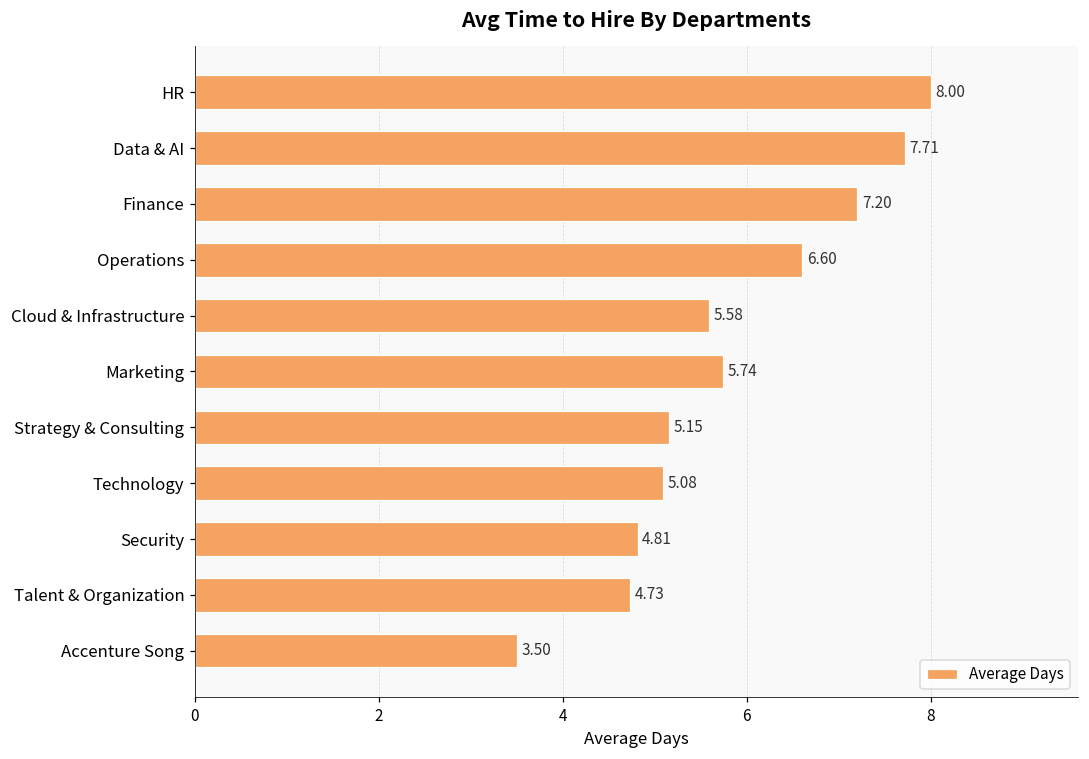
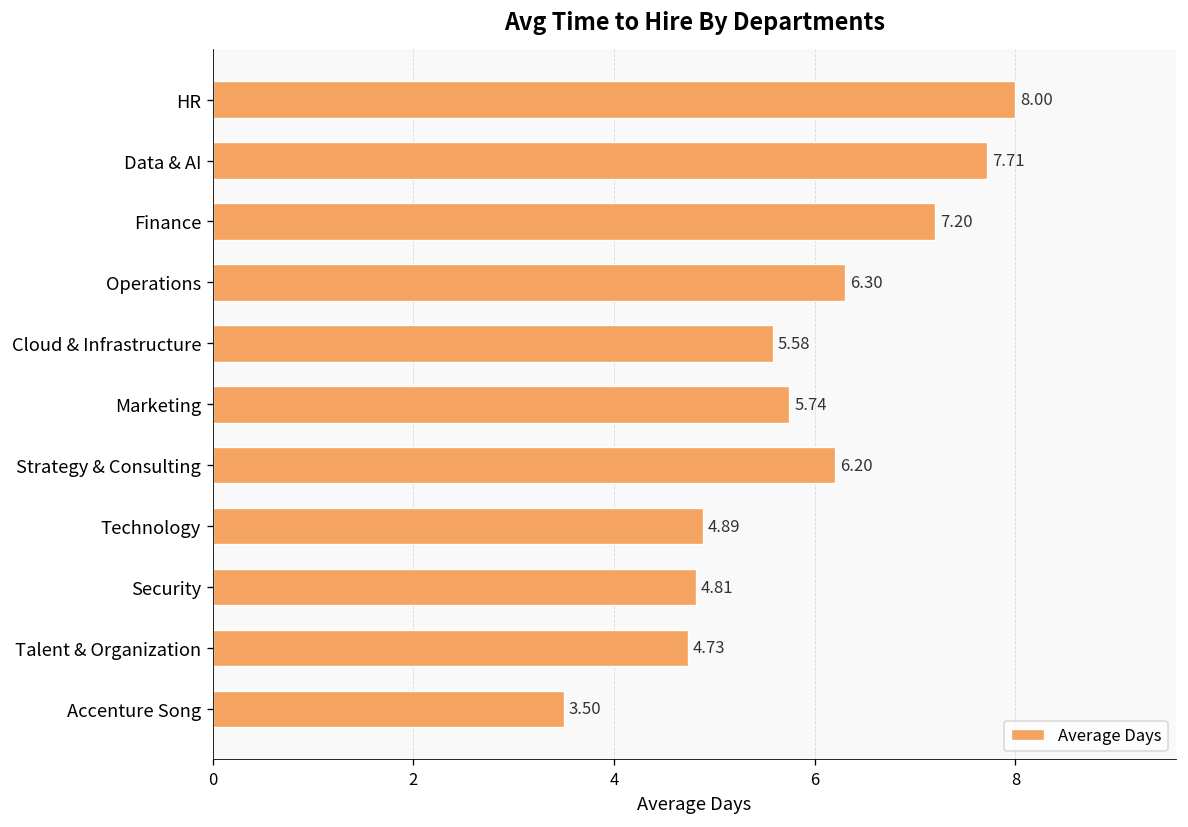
  {
    "HR": 8.00,
    "Data & AI": 7.71,
    "Finance": 7.20,
-   "Operations": 6.60,
+   "Operations": 6.30,
    "Cloud & Infrastructure": 5.58,
    "Marketing": 5.74,
-   "Strategy & Consulting": 5.15,
-   "Technology": 5.08,
+   "Strategy & Consulting": 6.20,
+   "Technology": 4.89,
    "Security": 4.81,
    "Talent & Organization": 4.73,
    "Accenture Song": 3.50
  }
